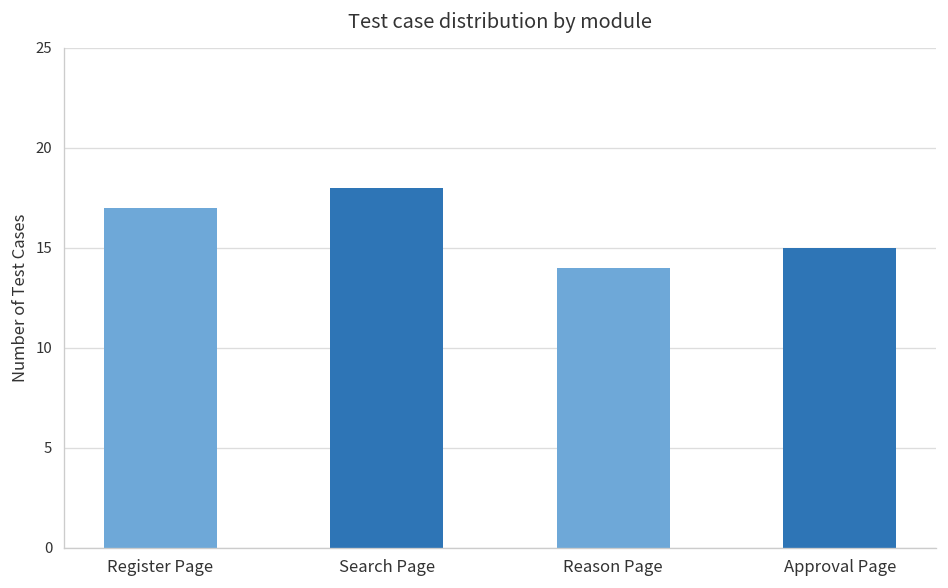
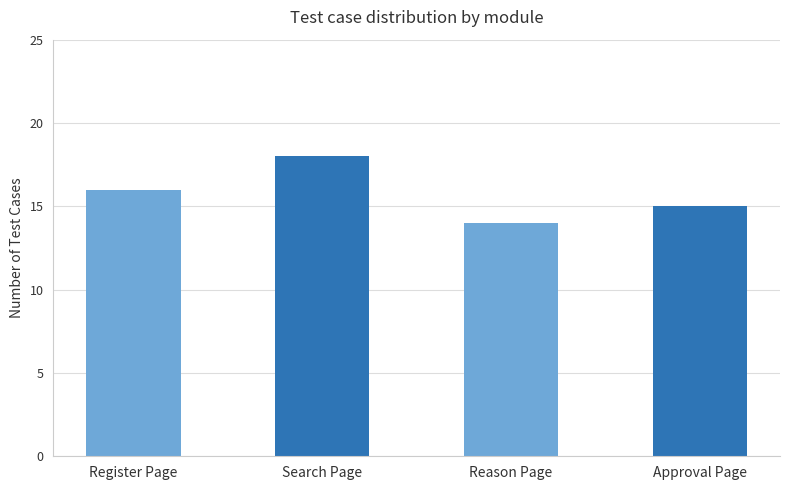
  {
-   "Register Page": 17,
+   "Register Page": 16,
    "Search Page": 18,
    "Reason Page": 14,
    "Approval Page": 15
  }
